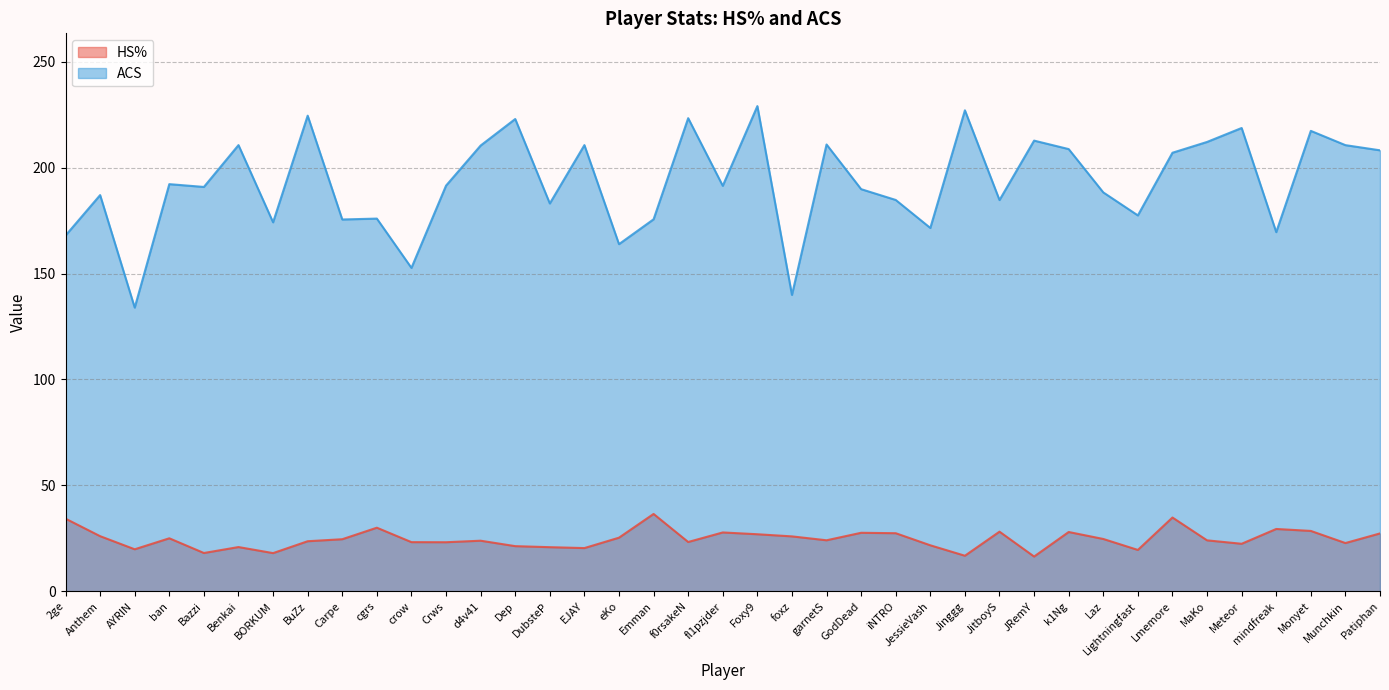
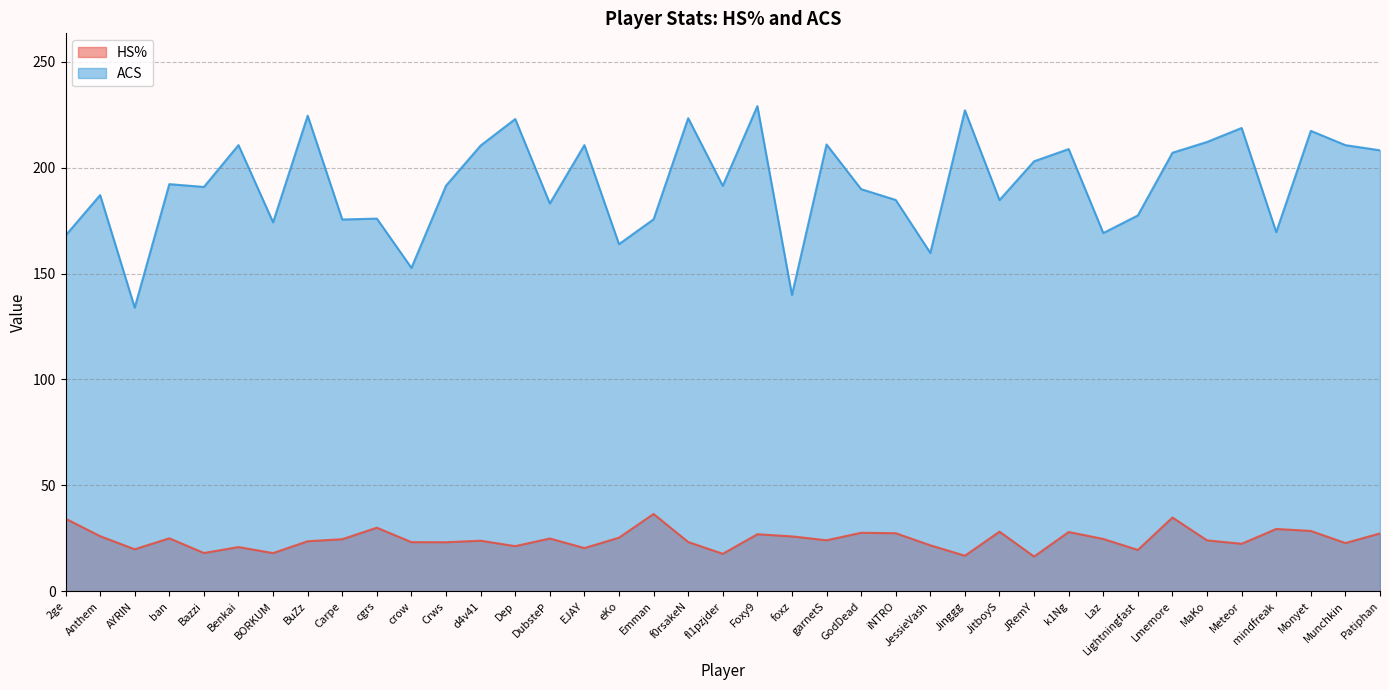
  {
    "HS%": {
      "2ge": 34,
      "Anthem": 26,
      "AYRIN": 20,
      "ban": 25,
      "Bazzi": 18,
      "Benkai": 21,
      "BORKUM": 18,
      "BuZz": 24,
      "Carpe": 25,
      "cgrs": 30,
      "crow": 23,
      "Crws": 23,
      "d4v41": 24,
      "Dep": 21,
-     "DubsteP": 21,
+     "DubsteP": 25,
      "EJAY": 20,
      "eKo": 25,
      "Emman": 37,
      "f0rsakeN": 23,
-     "fl1pzjder": 28,
+     "fl1pzjder": 18,
      "Foxy9": 27,
      "foxz": 26,
      "garnetS": 24,
      "GodDead": 28,
      "iNTRO": 27,
      "JessieVash": 22,
      "Jinggg": 17,
      "JitboyS": 28,
      "JRemY": 16,
      "k1Ng": 28,
      "Laz": 25,
      "Lightningfast": 20,
      "Lmemore": 35,
      "MaKo": 24,
      "Meteor": 22,
      "mindfreak": 29,
      "Monyet": 28,
      "Munchkin": 23,
      "Patiphan": 27
    },
    "ACS": {
      "2ge": 168,
      "Anthem": 187,
      "AYRIN": 134,
      "ban": 192,
      "Bazzi": 191,
      "Benkai": 211,
      "BORKUM": 174,
      "BuZz": 225,
      "Carpe": 176,
      "cgrs": 176,
      "crow": 153,
      "Crws": 192,
      "d4v41": 211,
      "Dep": 223,
      "DubsteP": 183,
      "EJAY": 211,
      "eKo": 164,
      "Emman": 176,
      "f0rsakeN": 223,
      "fl1pzjder": 191,
      "Foxy9": 229,
      "foxz": 140,
      "garnetS": 211,
      "GodDead": 190,
      "iNTRO": 185,
-     "JessieVash": 172,
+     "JessieVash": 160,
      "Jinggg": 227,
      "JitboyS": 185,
-     "JRemY": 213,
+     "JRemY": 203,
      "k1Ng": 209,
-     "Laz": 188,
+     "Laz": 169,
      "Lightningfast": 178,
      "Lmemore": 207,
      "MaKo": 212,
      "Meteor": 219,
      "mindfreak": 170,
      "Monyet": 217,
      "Munchkin": 211,
      "Patiphan": 208
    }
  }
